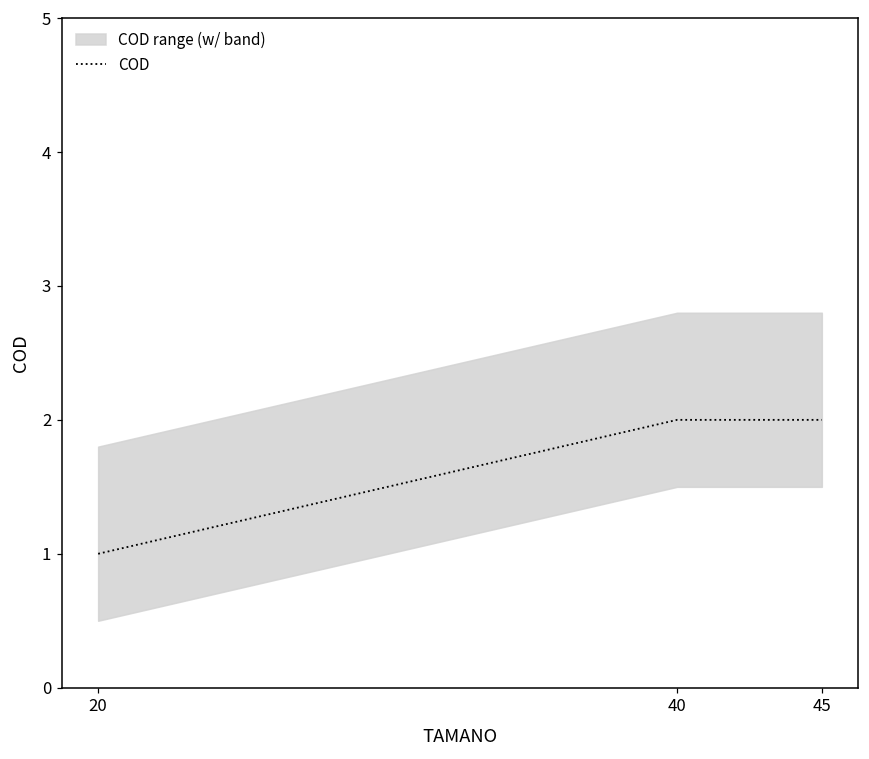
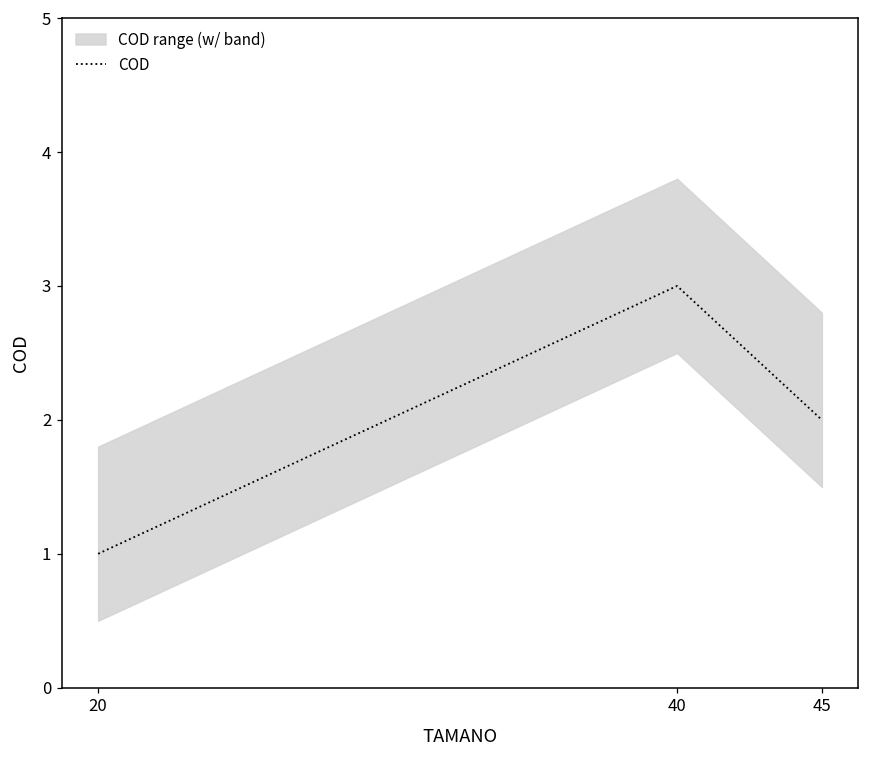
  {
    "COD": {
      "20": 1,
-     "40": 2,
+     "40": 3,
      "45": 2
    }
  }
